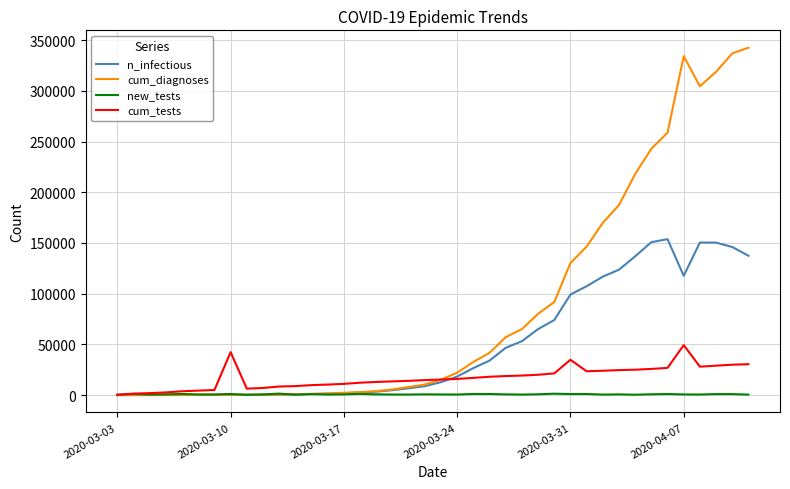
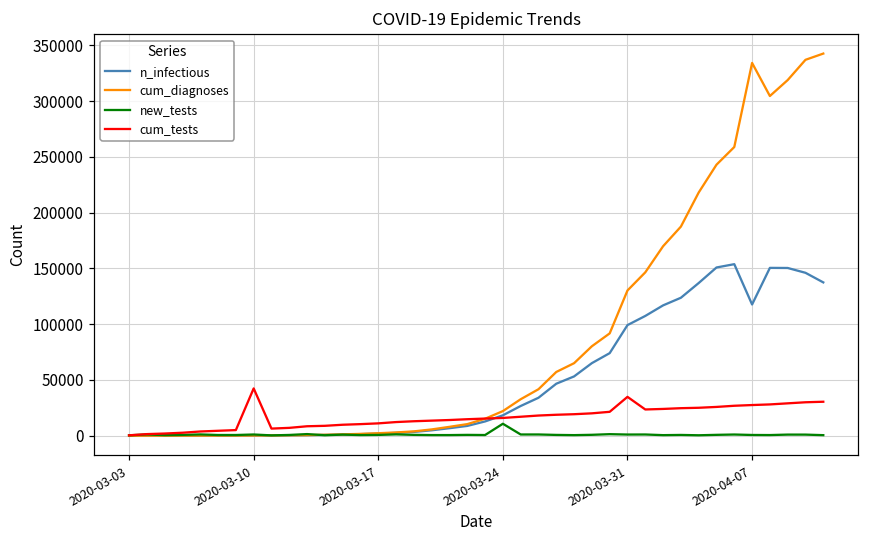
  {
    "n_infectious": {
      "2020-03-31": 99000,
      "2020-04-07": 118000
    },
    "cum_diagnoses": {
      "2020-03-24": 22000,
      "2020-03-31": 130000,
      "2020-04-07": 334000
    },
    "new_tests": {
-     "2020-03-24": 1000,
+     "2020-03-24": 11000,
      "2020-03-31": 1000,
      "2020-04-07": 1000
    },
    "cum_tests": {
      "2020-03-10": 42000,
      "2020-03-17": 11000,
      "2020-03-31": 35000,
-     "2020-04-07": 49000
+     "2020-04-07": 27000
    }
  }
